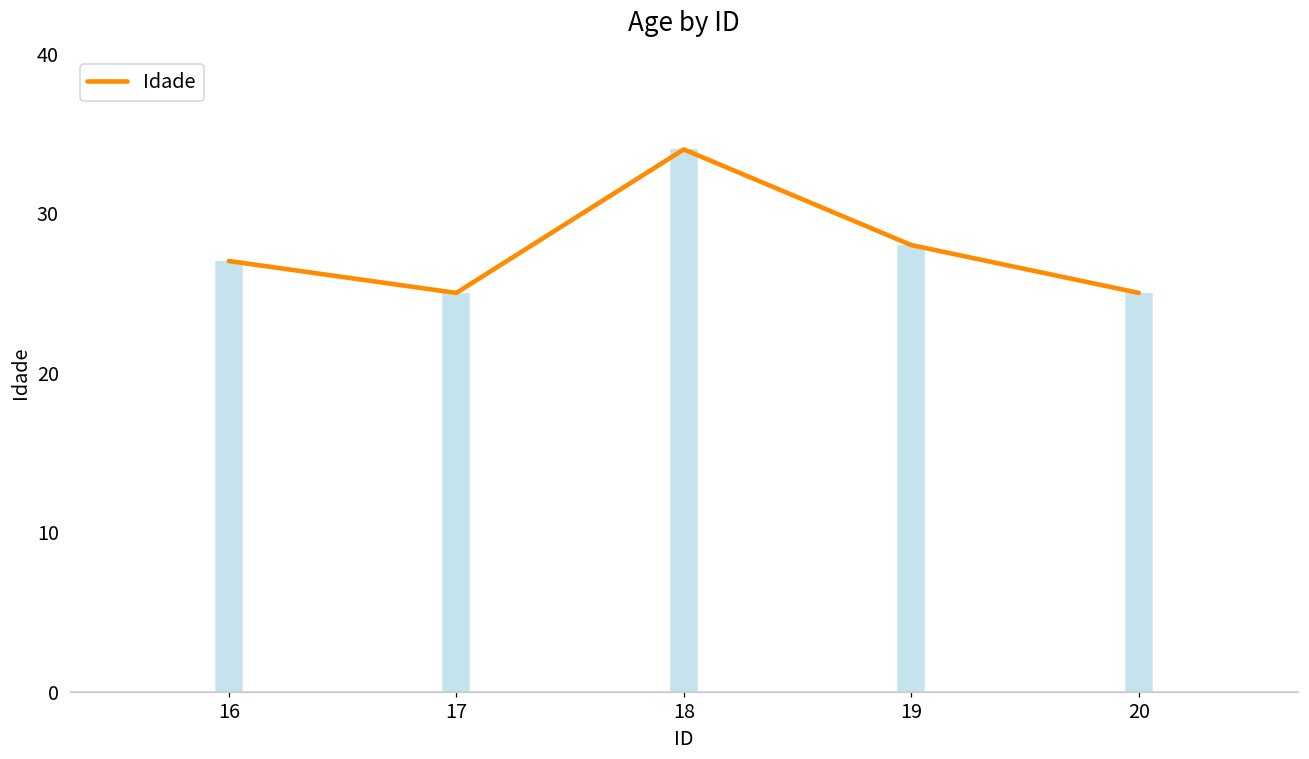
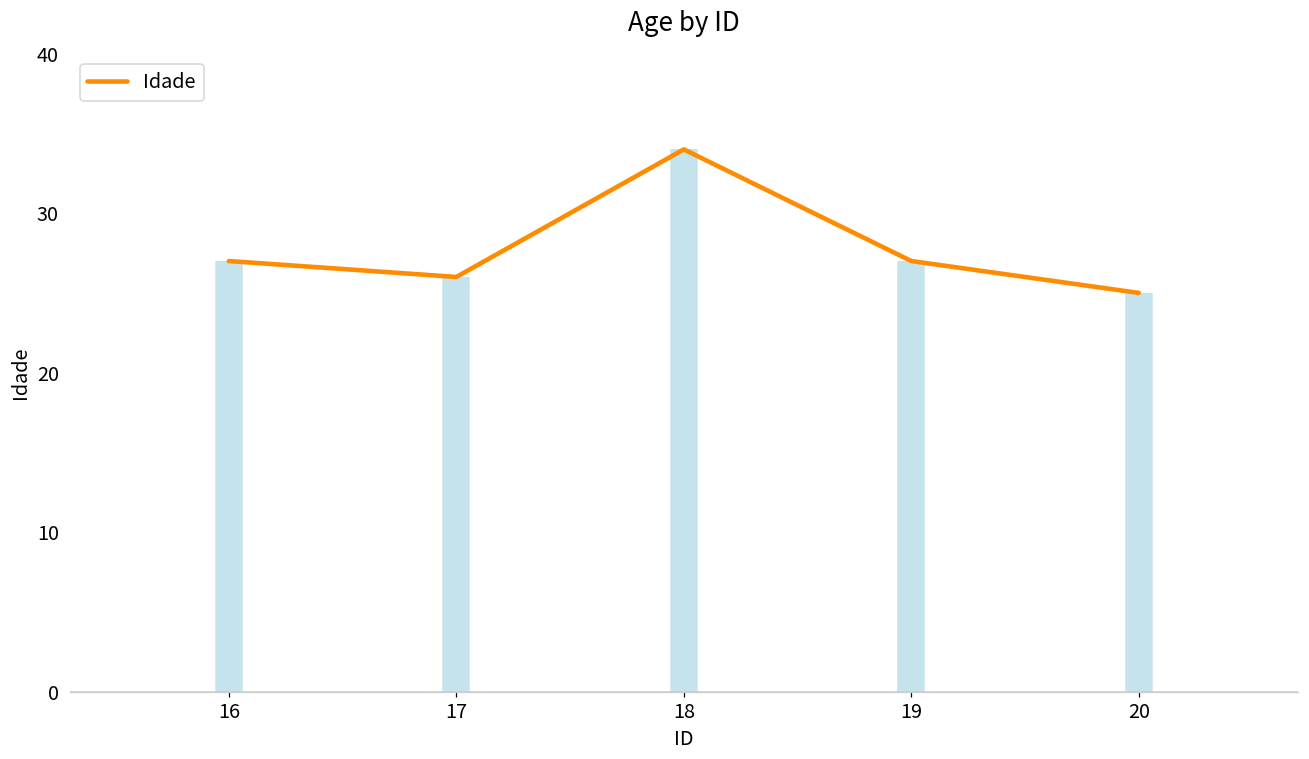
  {
    "16": 27,
-   "17": 25,
+   "17": 26,
    "18": 34,
-   "19": 28,
+   "19": 27,
    "20": 25
  }
